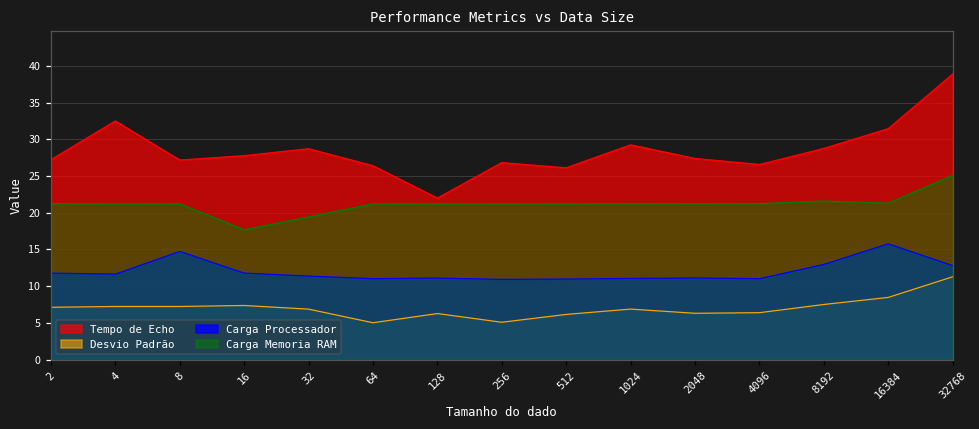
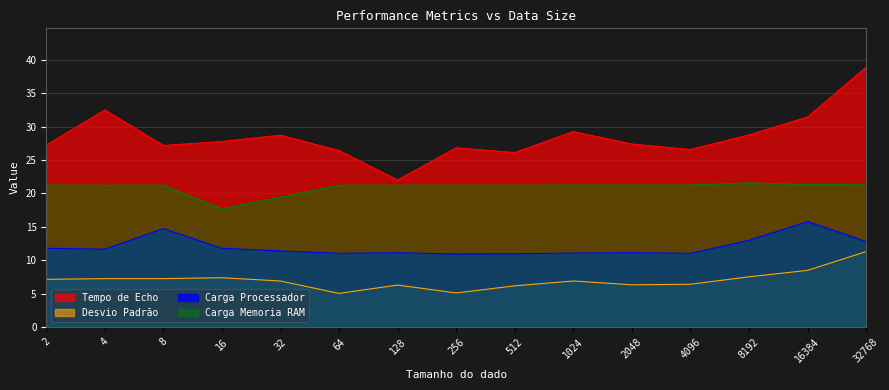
  {
    "Tempo de Echo": {
      "2": 27,
      "4": 33,
      "8": 27,
      "16": 28,
      "32": 29,
      "64": 26,
      "128": 22,
      "256": 27,
      "512": 26,
      "1024": 29,
      "2048": 27,
      "4096": 27,
      "8192": 29,
      "16384": 31,
      "32768": 39
    },
    "Desvio Padrão": {
      "2": 7,
      "4": 7,
      "8": 7,
      "16": 7,
      "32": 7,
      "64": 5,
      "128": 6,
      "256": 5,
      "512": 6,
      "1024": 7,
      "2048": 6,
      "4096": 6,
      "8192": 8,
      "16384": 8,
      "32768": 11
    },
    "Carga Processador": {
      "2": 12,
      "4": 12,
      "8": 15,
      "16": 12,
      "32": 11,
      "64": 11,
      "128": 11,
      "256": 11,
      "512": 11,
      "1024": 11,
      "2048": 11,
      "4096": 11,
      "8192": 13,
      "16384": 16,
      "32768": 13
    },
    "Carga Memoria RAM": {
      "2": 21,
      "4": 21,
      "8": 21,
      "16": 18,
      "32": 19,
      "64": 21,
      "128": 21,
      "256": 21,
      "512": 21,
      "1024": 21,
      "2048": 21,
      "4096": 21,
      "8192": 22,
      "16384": 21,
-     "32768": 25
+     "32768": 21
    }
  }
